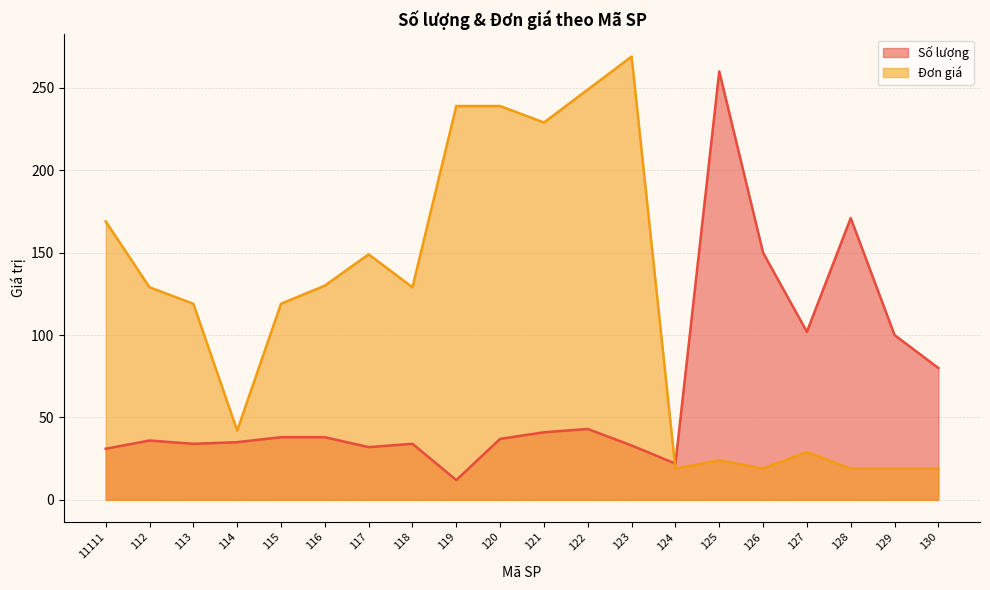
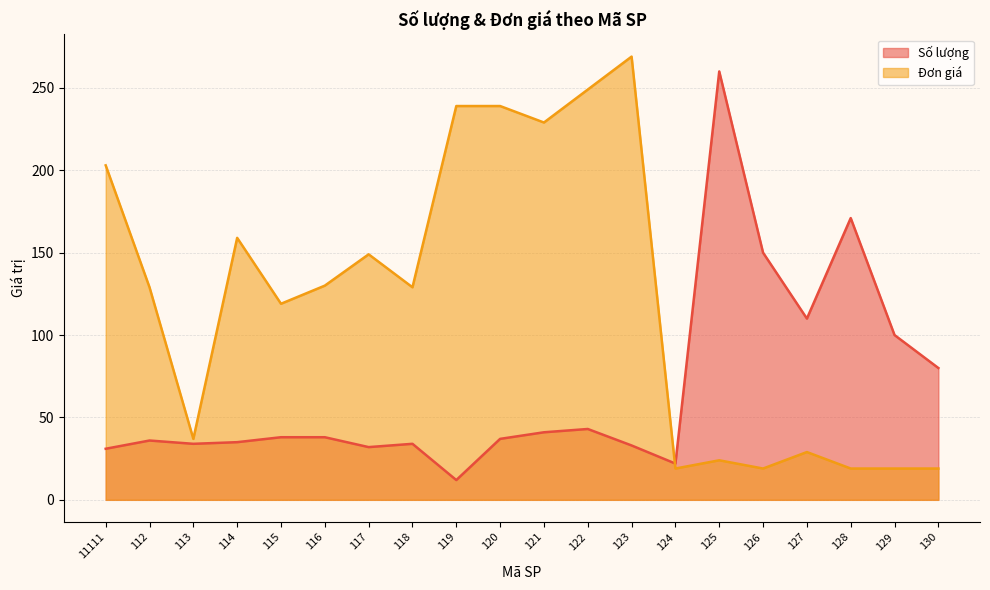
  {
    "Số lượng": {
      "11111": 31,
      "112": 36,
      "113": 34,
      "114": 35,
      "115": 38,
      "116": 38,
      "117": 32,
      "118": 34,
      "119": 12,
      "120": 37,
      "121": 41,
      "122": 43,
      "123": 33,
      "124": 22,
      "125": 260,
      "126": 150,
-     "127": 102,
+     "127": 110,
      "128": 171,
      "129": 100,
      "130": 80
    },
    "Đơn giá": {
-     "11111": 169,
+     "11111": 203,
      "112": 129,
-     "113": 119,
-     "114": 42,
+     "113": 37,
+     "114": 159,
      "115": 119,
      "116": 130,
      "117": 149,
      "118": 129,
      "119": 239,
      "120": 239,
      "121": 229,
      "122": 249,
      "123": 269,
      "124": 19,
      "125": 24,
      "126": 19,
      "127": 29,
      "128": 19,
      "129": 19,
      "130": 19
    }
  }
